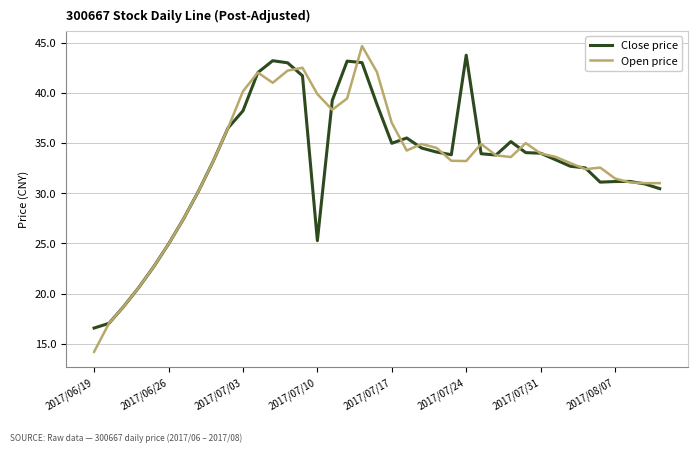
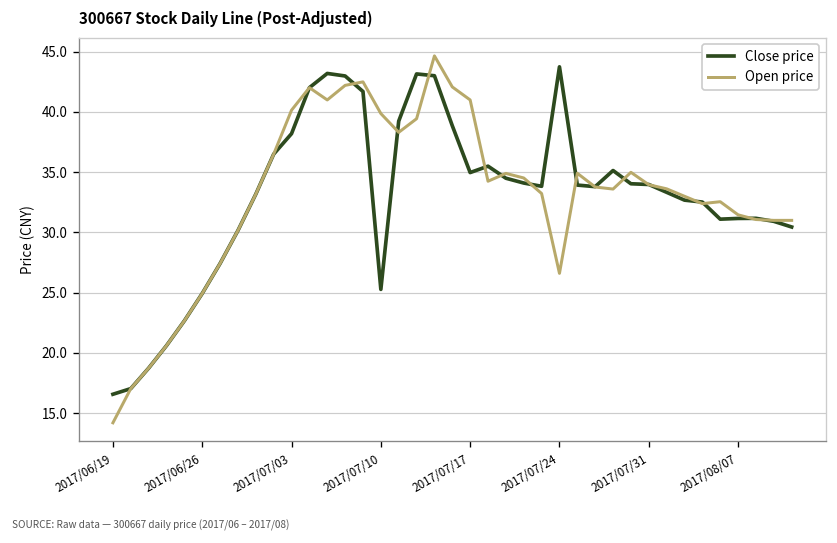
  {
    "Close price": {
      "2017/06/19": 16.6,
      "2017/07/03": 38.2,
      "2017/07/10": 25.3,
      "2017/07/17": 35.0,
      "2017/07/24": 43.8,
      "2017/08/07": 31.2
    },
    "Open price": {
      "2017/06/19": 14.2,
      "2017/07/03": 40.2,
      "2017/07/10": 39.9,
-     "2017/07/17": 37,
-     "2017/07/24": 33.2,
+     "2017/07/17": 41,
+     "2017/07/24": 26.6,
      "2017/08/07": 31.5
    }
  }
